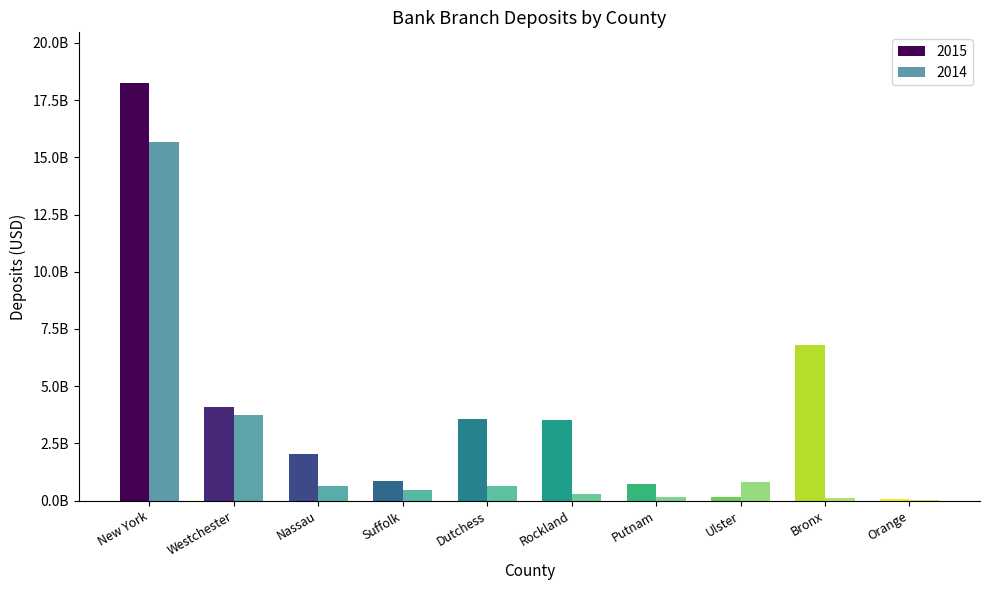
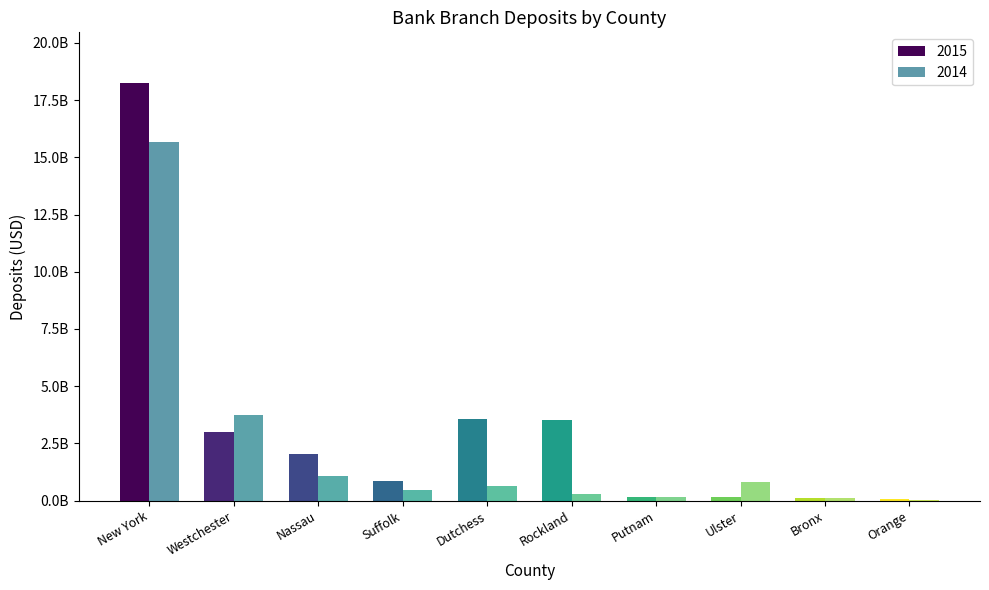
  {
    "2015": {
      "New York": 18300000000,
-     "Westchester": 4100000000,
+     "Westchester": 3000000000,
      "Nassau": 2100000000,
      "Suffolk": 900000000,
      "Dutchess": 3600000000,
      "Rockland": 3500000000,
-     "Putnam": 700000000,
+     "Putnam": 200000000,
      "Ulster": 200000000,
-     "Bronx": 6800000000
+     "Bronx": 100000000
    },
    "2014": {
      "New York": 15700000000,
      "Westchester": 3800000000,
-     "Nassau": 600000000,
+     "Nassau": 1100000000,
      "Suffolk": 500000000,
      "Dutchess": 600000000,
      "Rockland": 300000000,
      "Putnam": 200000000,
      "Ulster": 800000000
    }
  }
